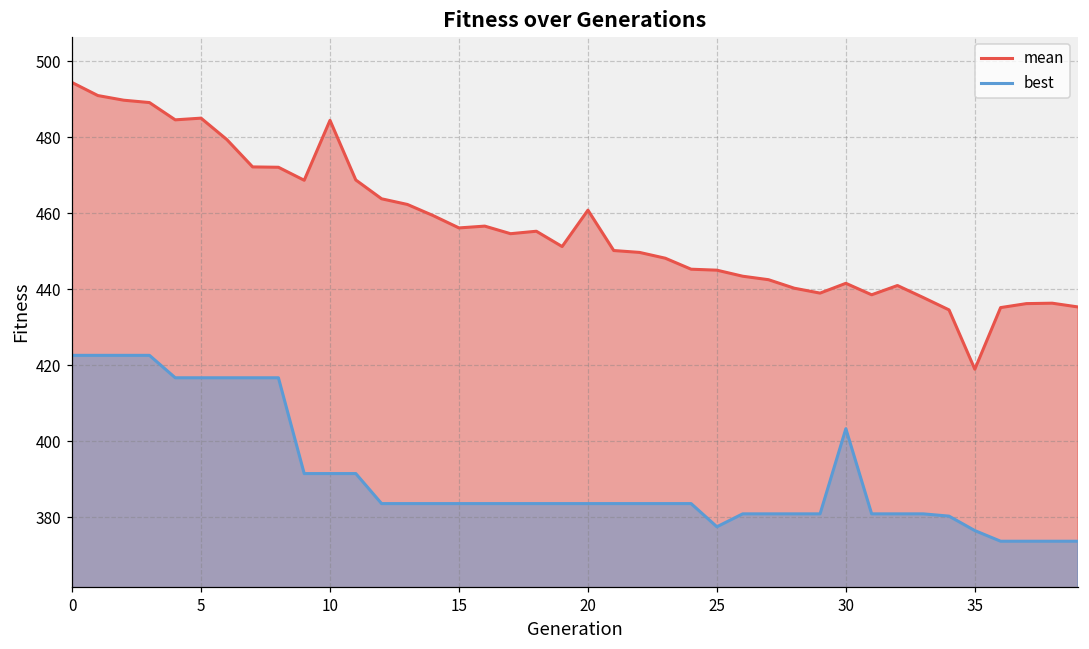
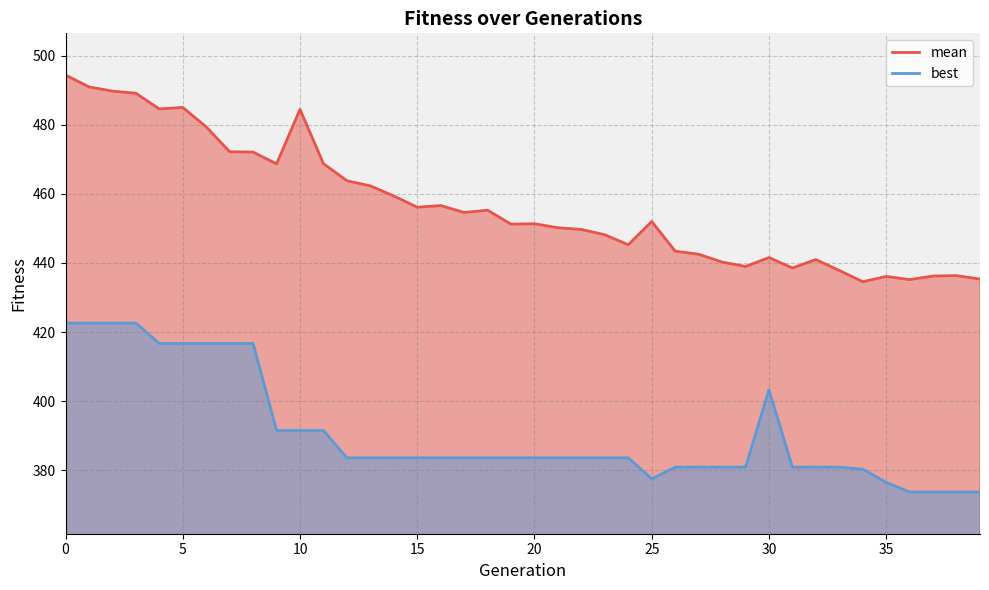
  {
    "mean": {
      "0": 494,
      "5": 485,
      "10": 484,
      "15": 456,
-     "20": 461,
-     "25": 445,
+     "20": 451,
+     "25": 452,
      "30": 442,
-     "35": 419
+     "35": 436
    },
    "best": {
      "0": 423,
      "5": 417,
      "10": 392,
      "15": 384,
      "20": 384,
      "25": 378,
      "30": 403,
      "35": 377
    }
  }
